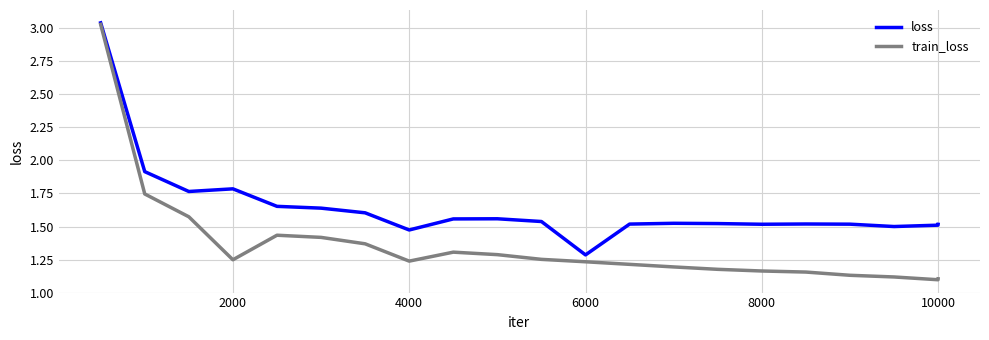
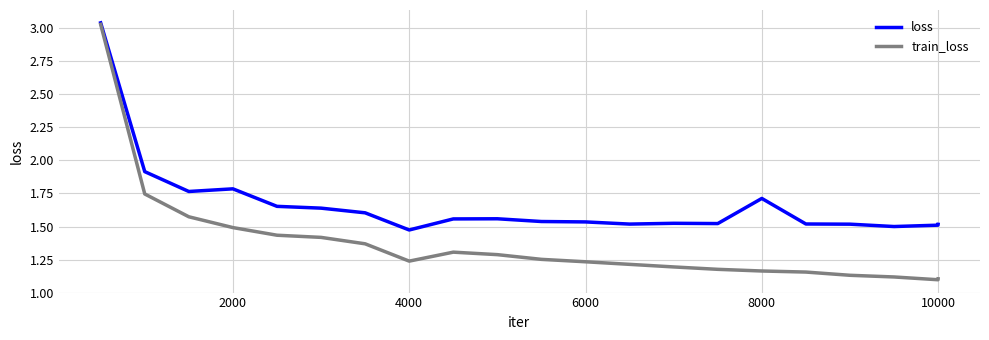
  {
    "loss": {
      "2000": 1.79,
      "4000": 1.47,
-     "6000": 1.29,
-     "8000": 1.52,
+     "6000": 1.53,
+     "8000": 1.71,
      "10000": 1.52
    },
    "train_loss": {
-     "2000": 1.25,
+     "2000": 1.49,
      "4000": 1.24,
      "6000": 1.23,
      "8000": 1.16,
      "10000": 1.10
    }
  }
